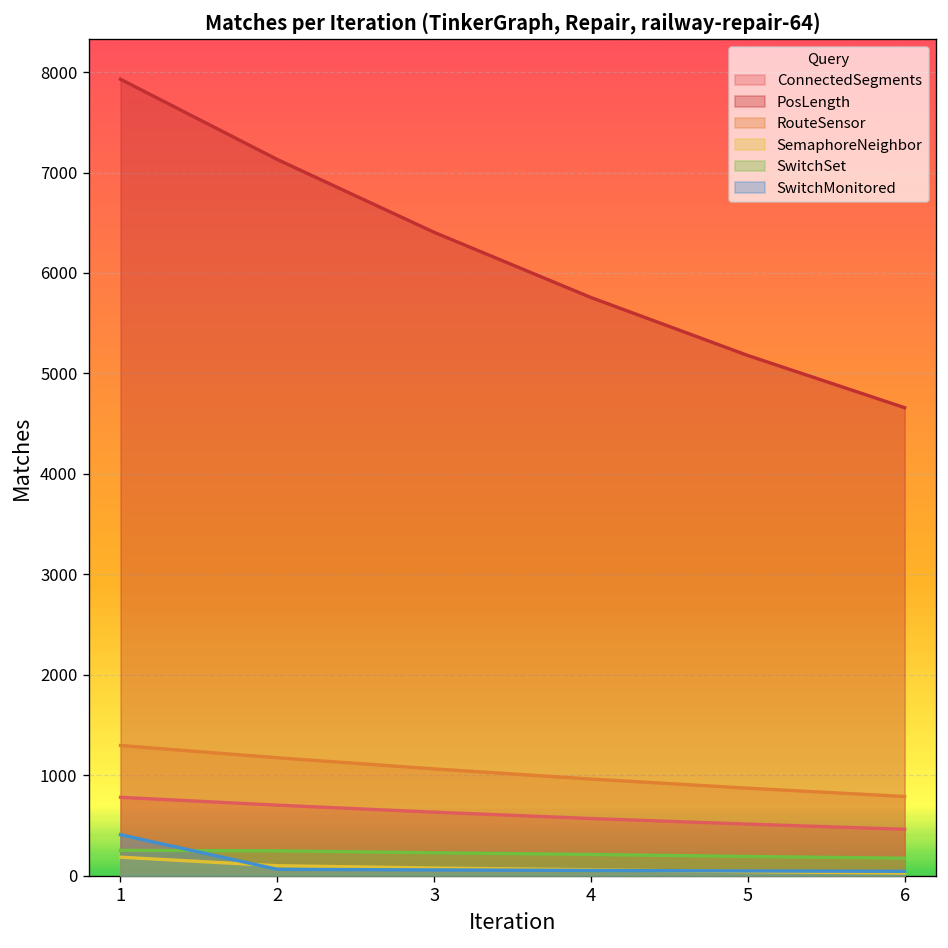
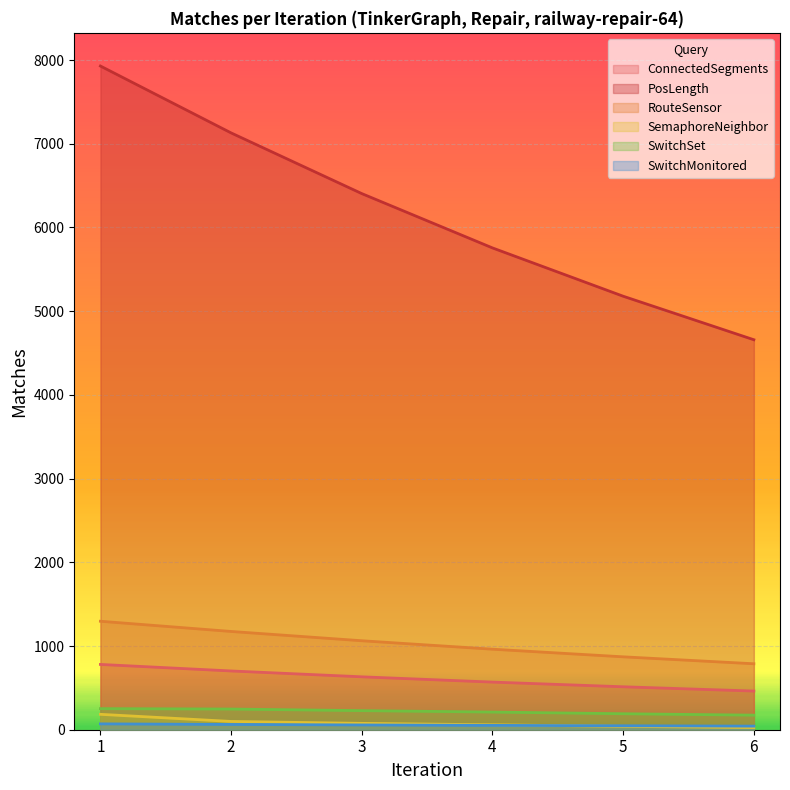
  {
    "SwitchMonitored": {
-     "1": 400,
+     "1": 100,
      "2": 100
    }
  }
